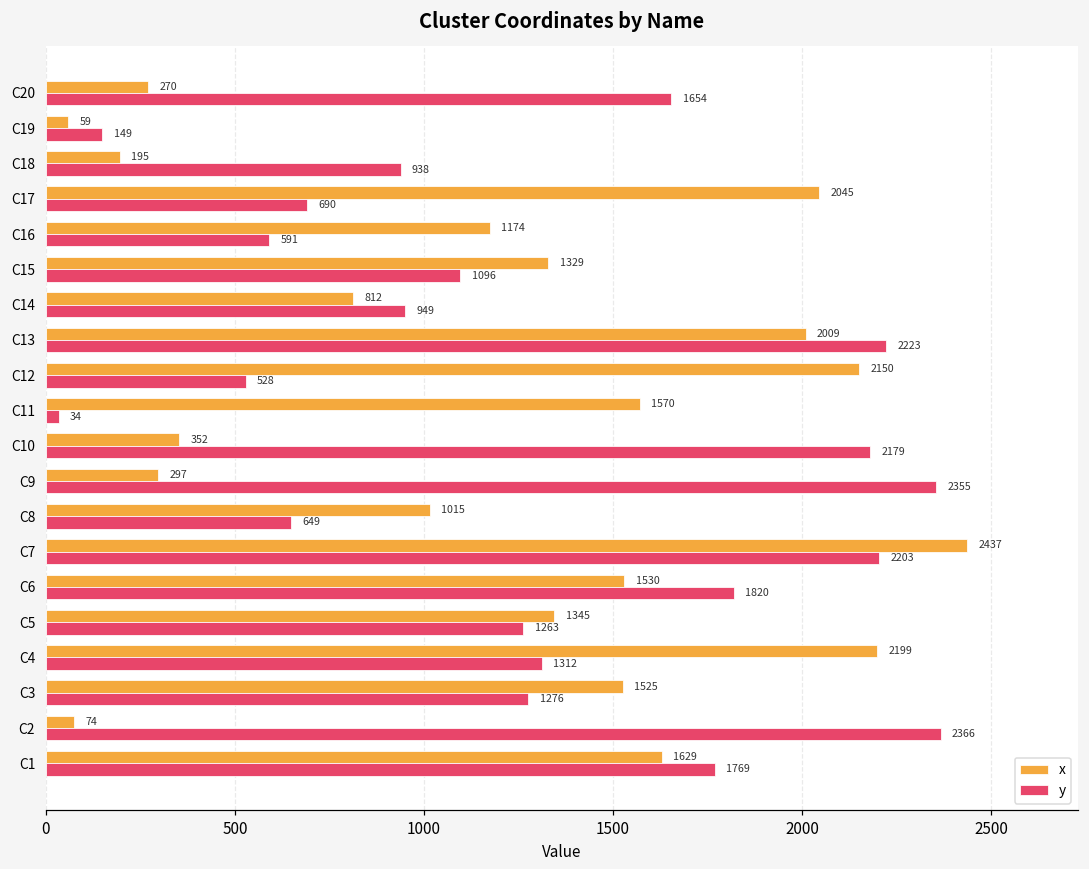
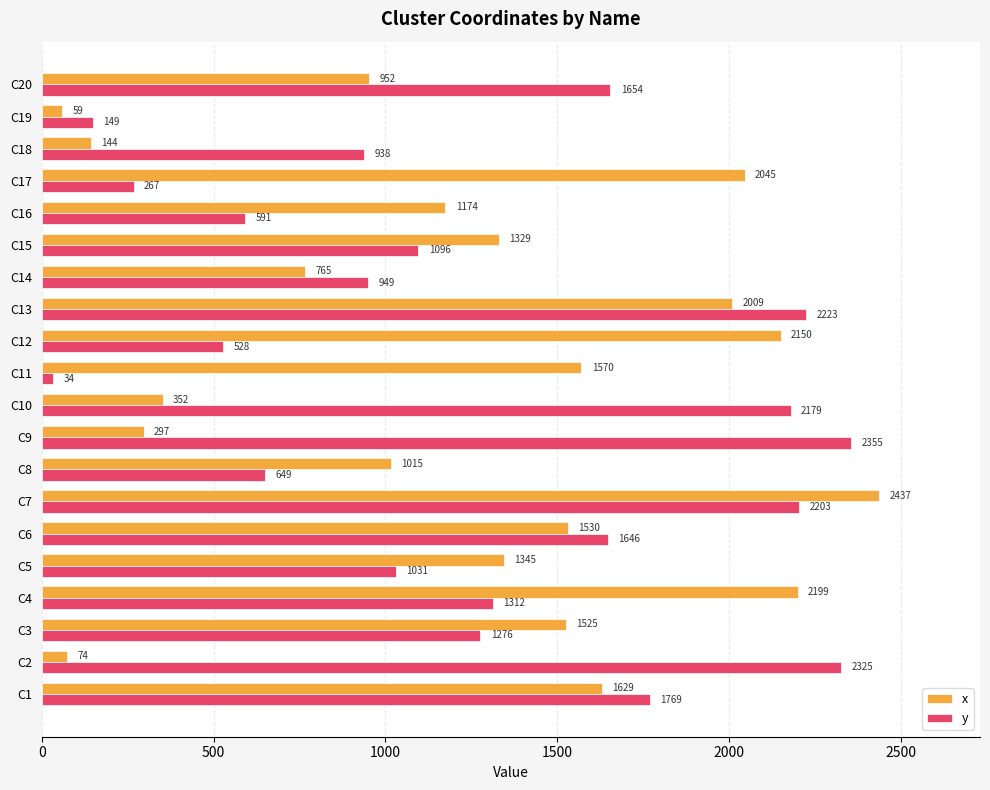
  {
    "x": {
-     "C20": 270,
+     "C20": 952,
      "C19": 59,
-     "C18": 195,
+     "C18": 144,
      "C17": 2045,
      "C16": 1174,
      "C15": 1329,
-     "C14": 812,
+     "C14": 765,
      "C13": 2009,
      "C12": 2150,
      "C11": 1570,
      "C10": 352,
      "C9": 297,
      "C8": 1015,
      "C7": 2437,
      "C6": 1530,
      "C5": 1345,
      "C4": 2199,
      "C3": 1525,
      "C2": 74,
      "C1": 1629
    },
    "y": {
      "C20": 1654,
      "C19": 149,
      "C18": 938,
-     "C17": 690,
+     "C17": 267,
      "C16": 591,
      "C15": 1096,
      "C14": 949,
      "C13": 2223,
      "C12": 528,
      "C11": 34,
      "C10": 2179,
      "C9": 2355,
      "C8": 649,
      "C7": 2203,
-     "C6": 1820,
-     "C5": 1263,
+     "C6": 1646,
+     "C5": 1031,
      "C4": 1312,
      "C3": 1276,
-     "C2": 2366,
+     "C2": 2325,
      "C1": 1769
    }
  }
